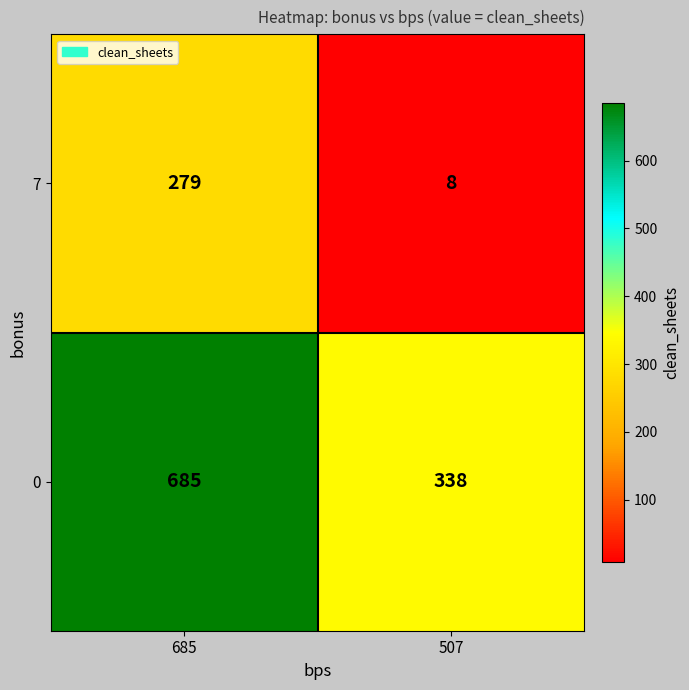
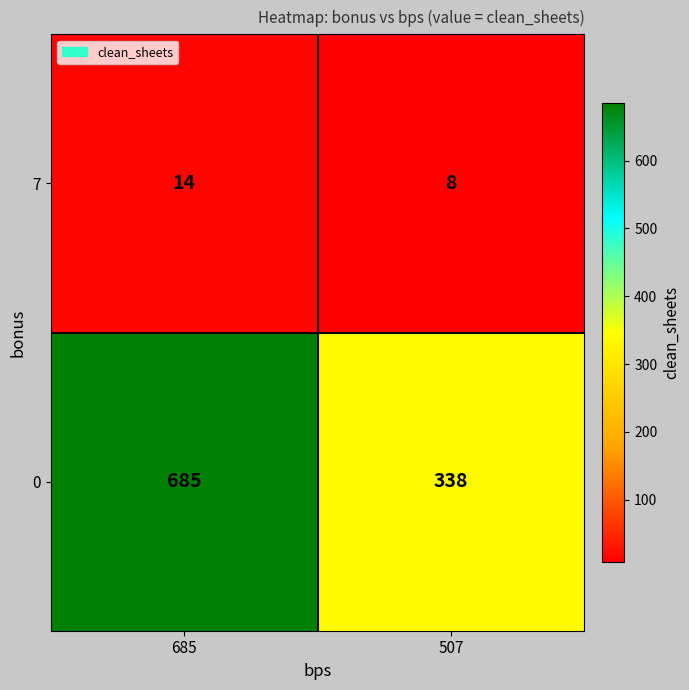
  {
    "7": {
-     "685": 279,
+     "685": 14,
      "507": 8
    },
    "0": {
      "685": 685,
      "507": 338
    }
  }
